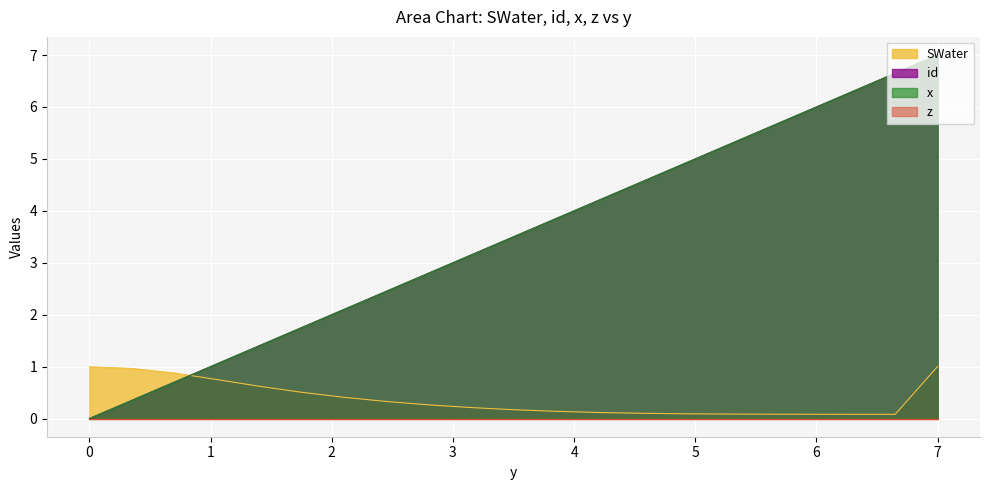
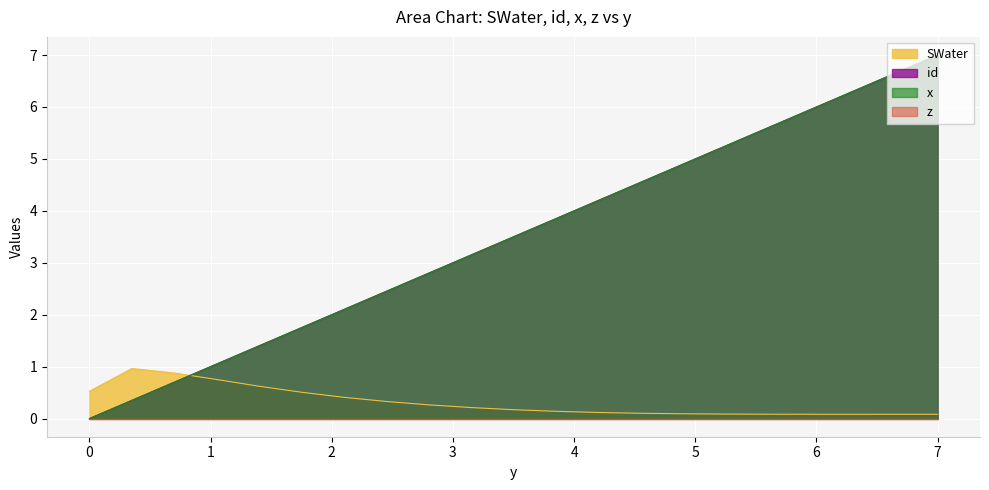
  {
    "SWater": {
-     "0": 1.0,
-     "7": 1.0
+     "0": 0.5,
+     "7": 0.1
    },
    "z": {
      "7": 0.0
    }
  }
